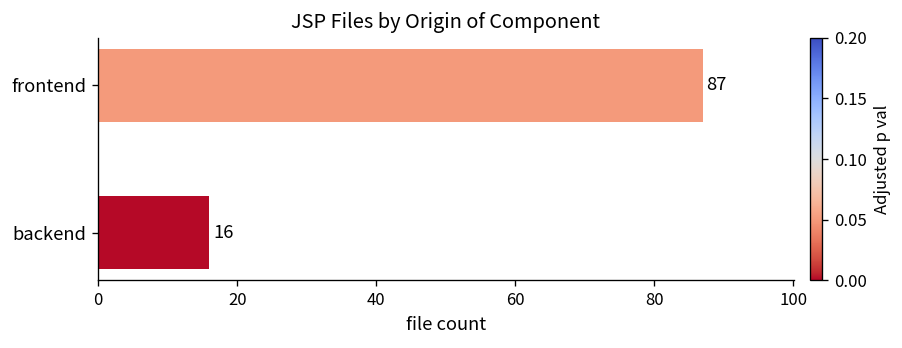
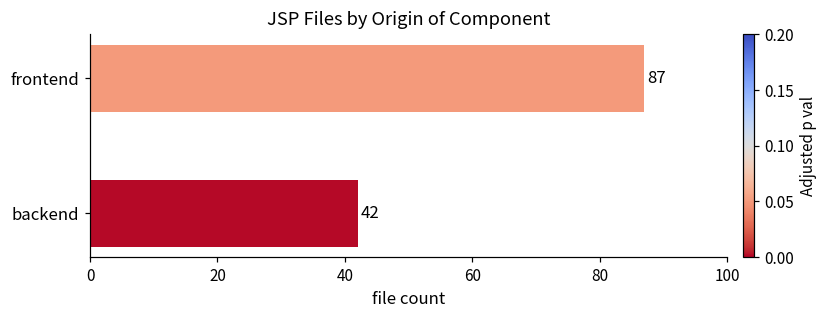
  {
    "frontend": 87,
-   "backend": 16
+   "backend": 42
  }
